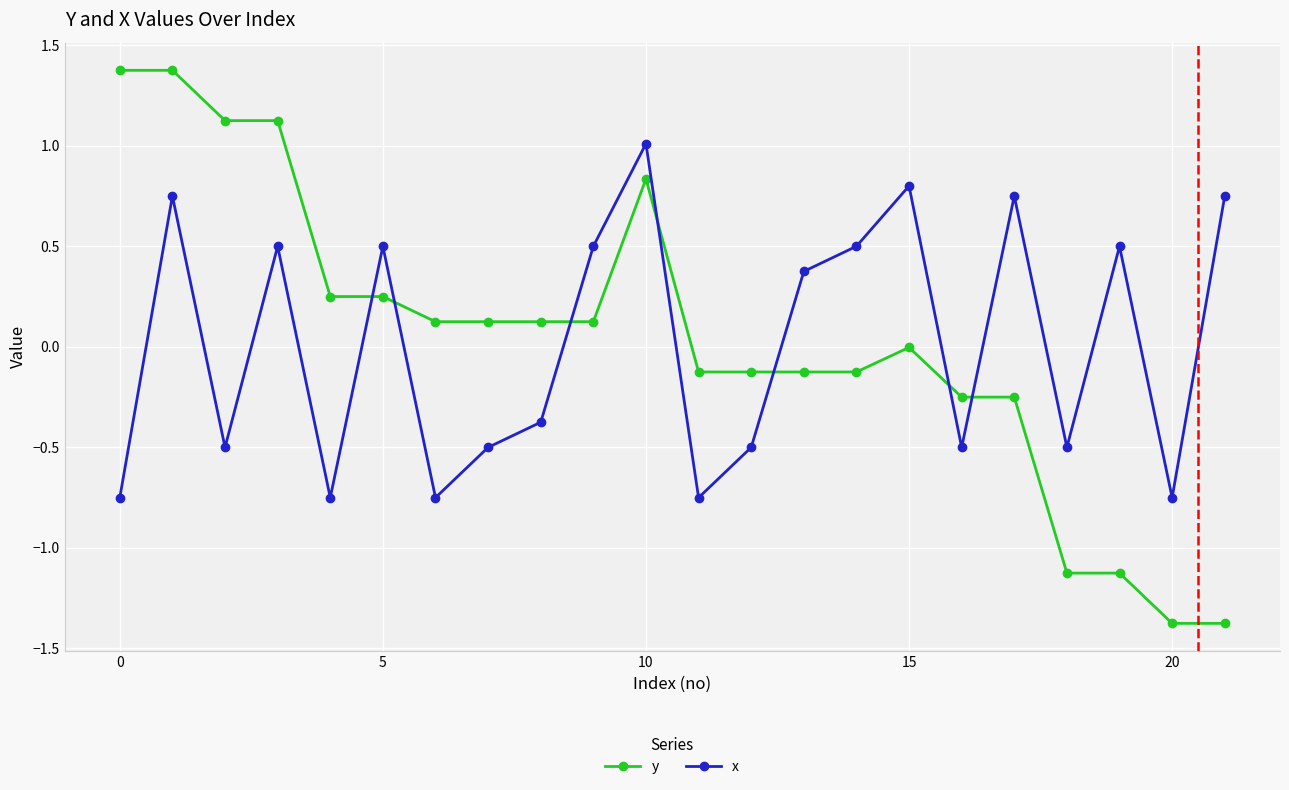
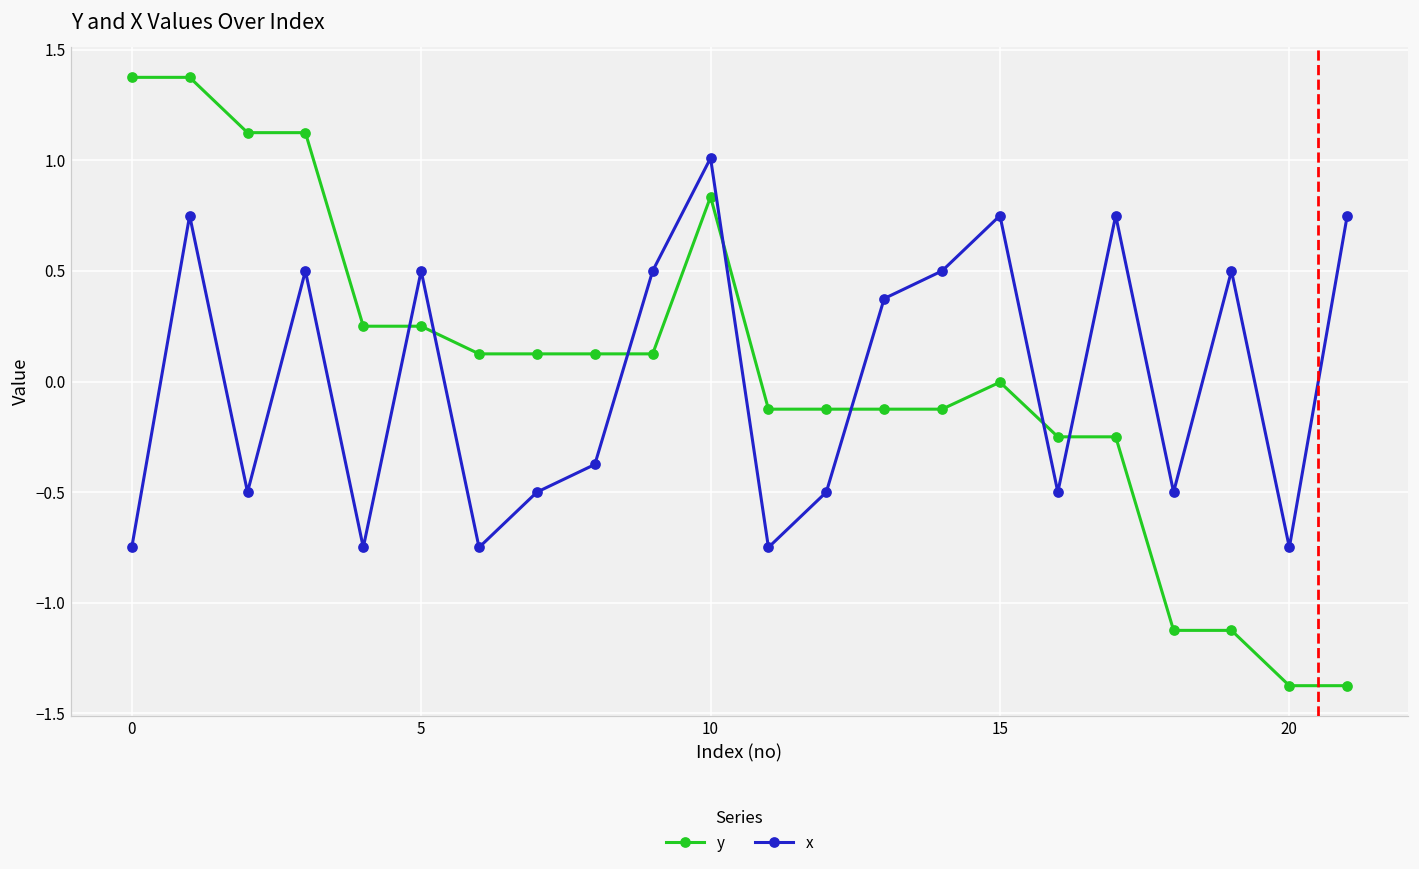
  {
    "y": {
      "0": 1.38,
      "5": 0.25,
      "10": 0.84,
      "15": 0.00,
      "20": -1.38
    },
    "x": {
      "0": -0.75,
      "5": 0.50,
      "10": 1.01,
-     "15": 0.80,
+     "15": 0.75,
      "20": -0.75
    }
  }
